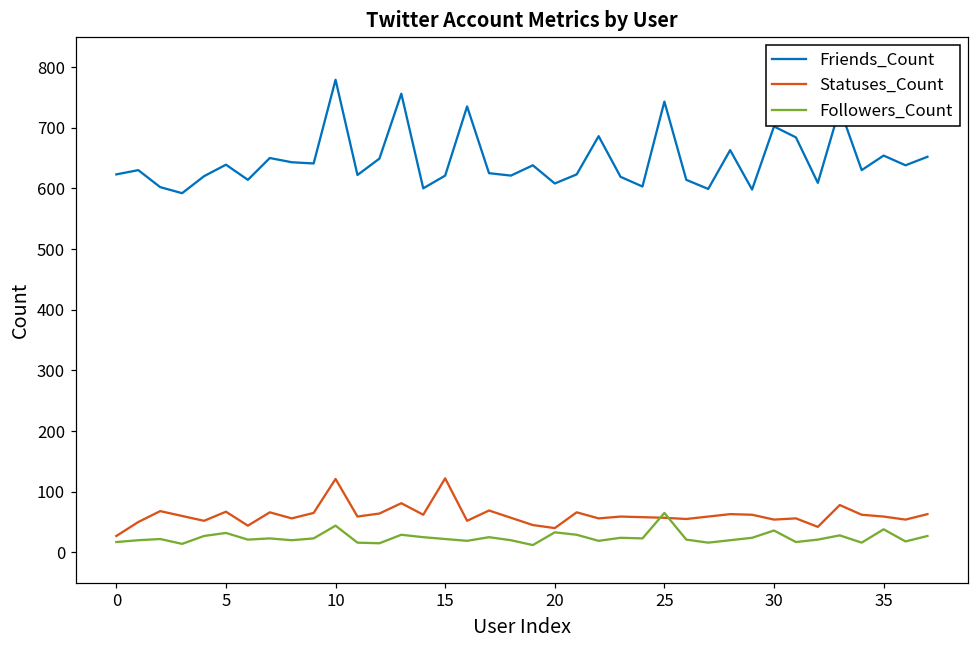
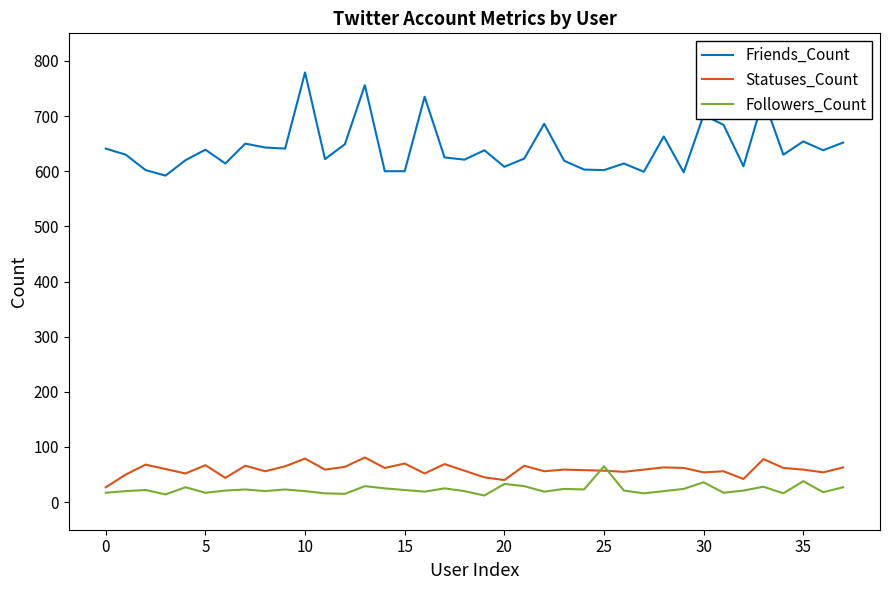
  {
    "Friends_Count": {
-     "0": 620,
+     "0": 640,
      "5": 640,
      "10": 780,
-     "15": 620,
+     "15": 600,
      "20": 610,
-     "25": 740,
+     "25": 600,
      "35": 650
    },
    "Statuses_Count": {
      "0": 30,
      "5": 70,
-     "10": 120,
-     "15": 120,
+     "10": 80,
+     "15": 70,
      "20": 40,
      "25": 60,
      "30": 50,
      "35": 60
    },
    "Followers_Count": {
      "0": 20,
-     "5": 30,
-     "10": 40,
+     "5": 20,
+     "10": 20,
      "15": 20,
      "20": 30,
      "25": 70,
      "30": 40,
      "35": 40
    }
  }
